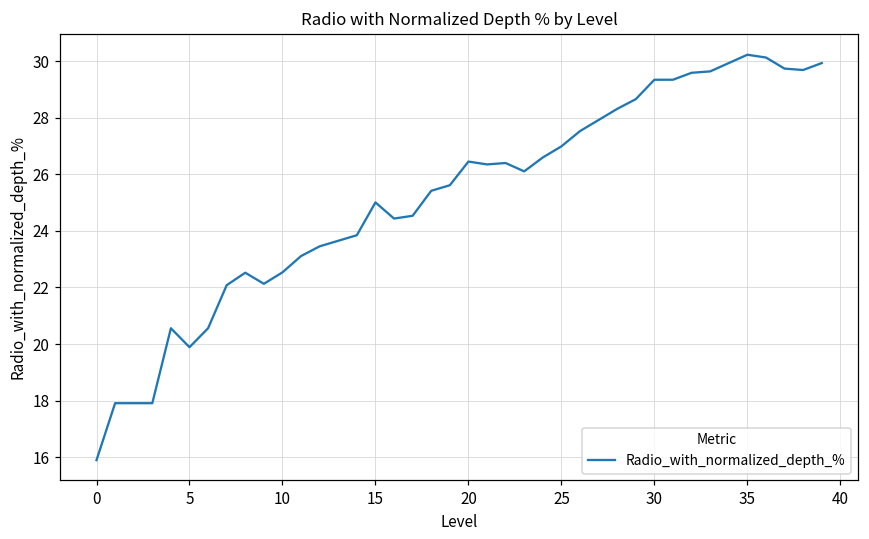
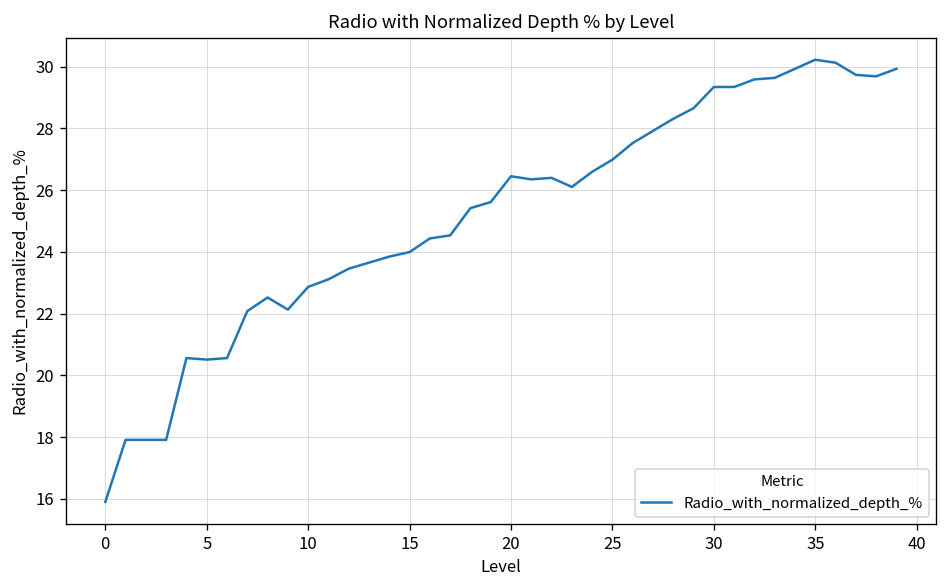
  {
    "0": 15.9,
-   "5": 19.9,
-   "10": 22.5,
-   "15": 25.0,
+   "5": 20.5,
+   "10": 22.9,
+   "15": 24.0,
    "20": 26.4,
    "25": 27.0,
    "30": 29.3,
    "35": 30.2
  }
